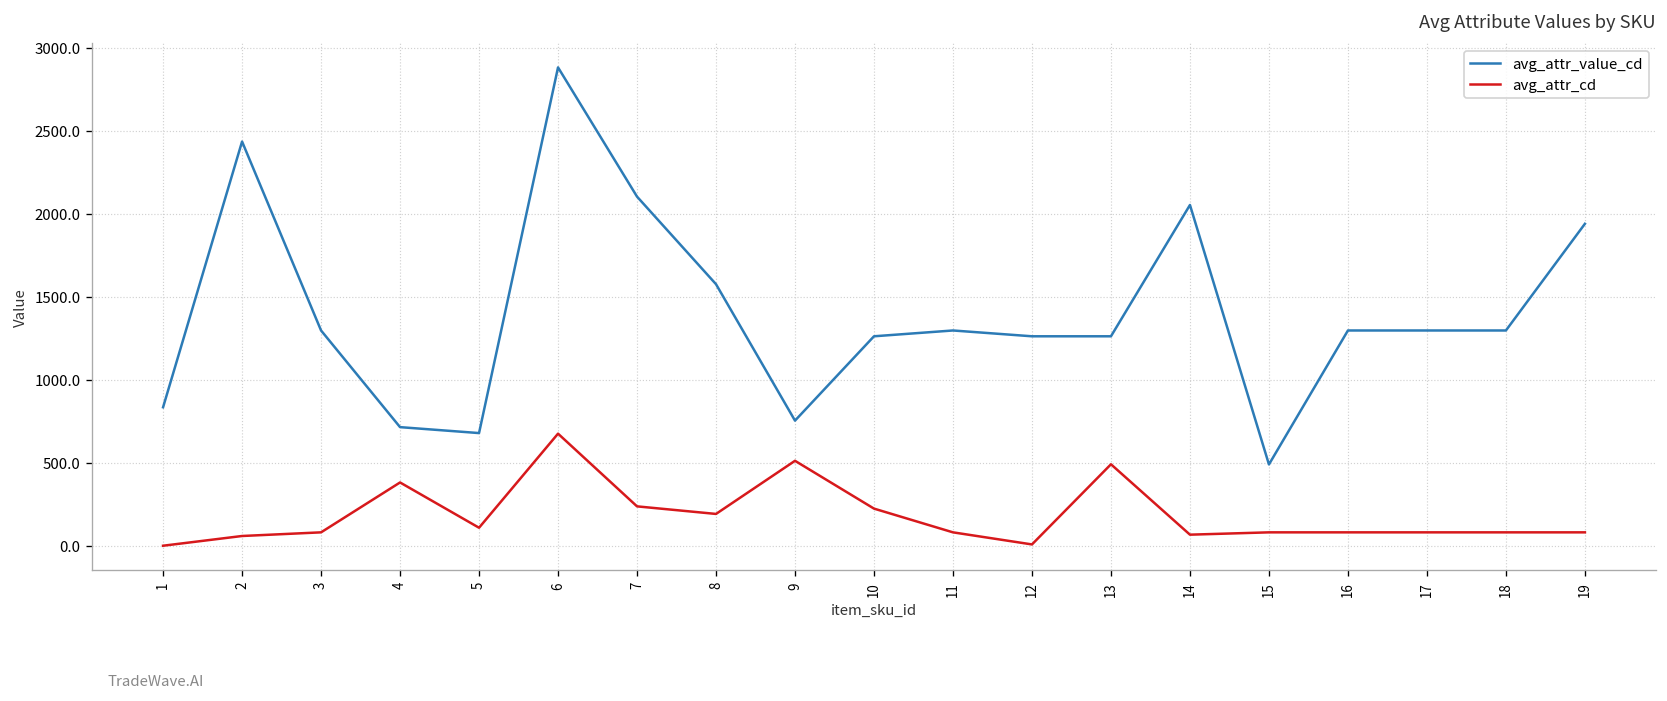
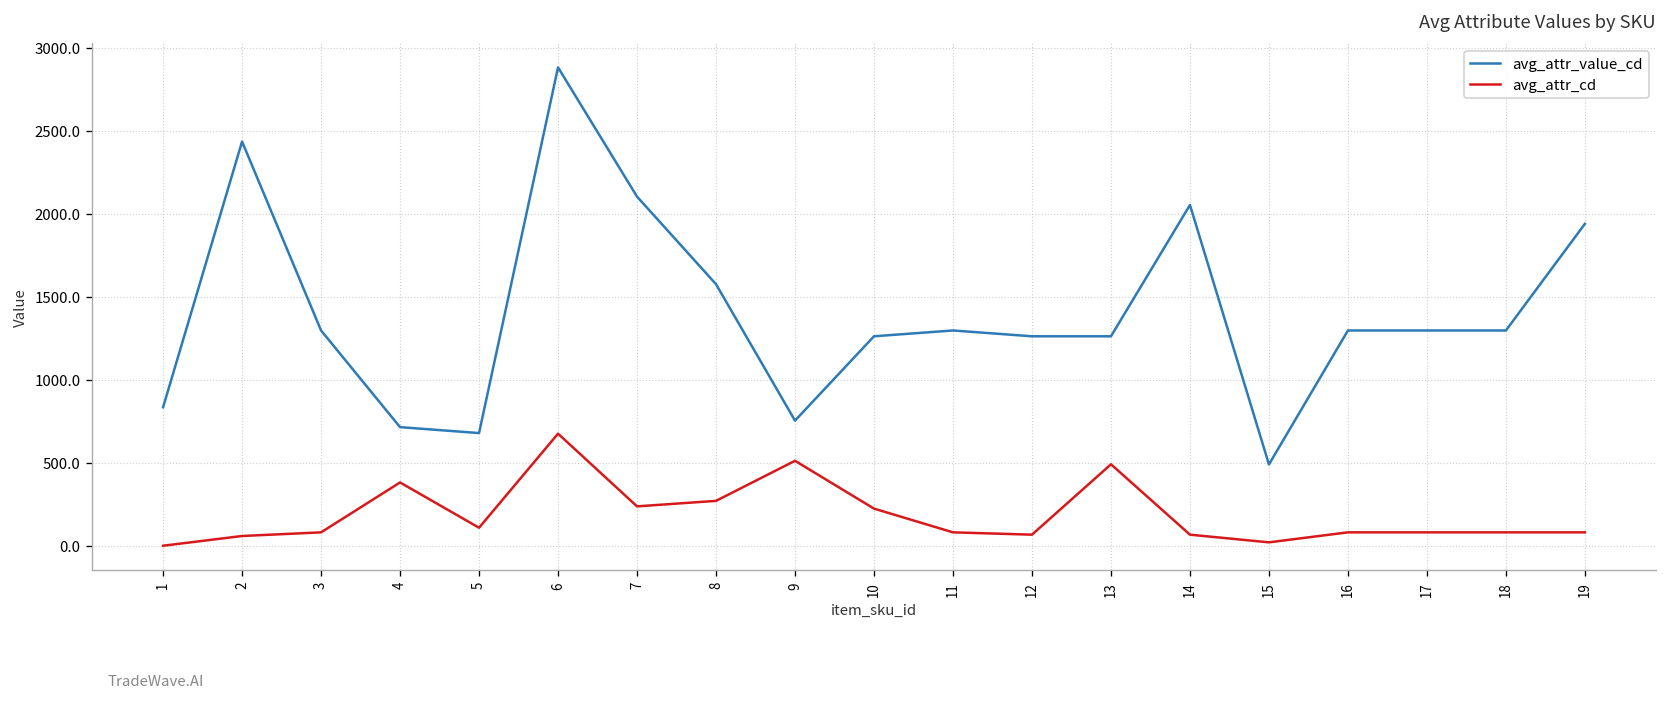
  {
    "avg_attr_value_cd": {
      "1": 840,
      "2": 2440,
      "3": 1300,
      "4": 720,
      "5": 680,
      "6": 2880,
      "7": 2100,
      "8": 1580,
      "9": 760,
      "10": 1260,
      "11": 1300,
      "12": 1260,
      "13": 1260,
      "14": 2050,
      "15": 490,
      "16": 1300,
      "17": 1300,
      "18": 1300,
      "19": 1940
    },
    "avg_attr_cd": {
      "1": 0,
      "2": 60,
      "3": 80,
      "4": 380,
      "5": 110,
      "6": 680,
      "7": 240,
-     "8": 190,
+     "8": 270,
      "9": 510,
      "10": 230,
      "11": 80,
-     "12": 10,
+     "12": 70,
      "13": 490,
      "14": 70,
-     "15": 80,
+     "15": 20,
      "16": 80,
      "17": 80,
      "18": 80,
      "19": 80
    }
  }
